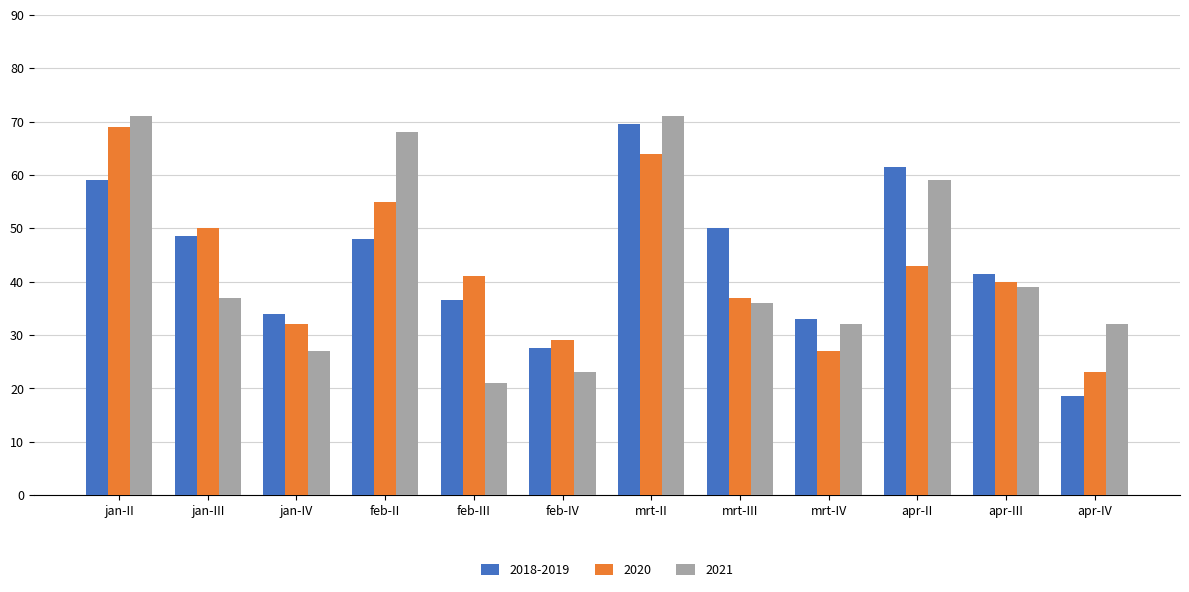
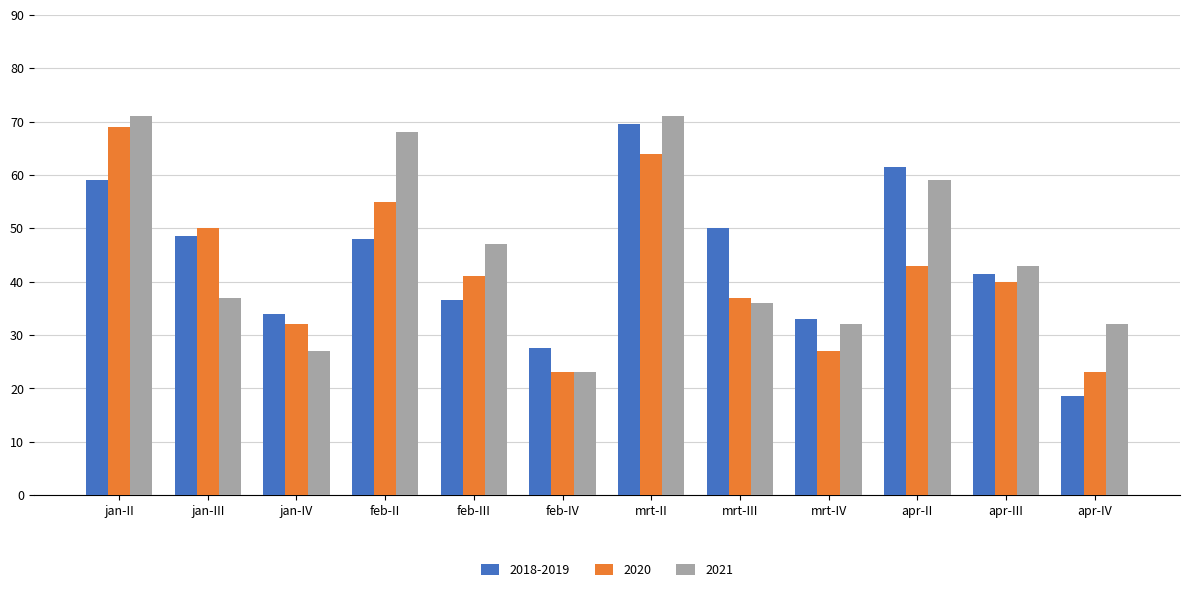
  {
    "2018-2019": {
      "jan-II": 59,
      "jan-III": 49,
      "jan-IV": 34,
      "feb-II": 48,
      "feb-III": 37,
      "feb-IV": 28,
      "mrt-II": 70,
      "mrt-III": 50,
      "mrt-IV": 33,
      "apr-II": 62,
      "apr-III": 42,
      "apr-IV": 19
    },
    "2020": {
      "jan-II": 69,
      "jan-III": 50,
      "jan-IV": 32,
      "feb-II": 55,
      "feb-III": 41,
-     "feb-IV": 29,
+     "feb-IV": 23,
      "mrt-II": 64,
      "mrt-III": 37,
      "mrt-IV": 27,
      "apr-II": 43,
      "apr-III": 40,
      "apr-IV": 23
    },
    "2021": {
      "jan-II": 71,
      "jan-III": 37,
      "jan-IV": 27,
      "feb-II": 68,
-     "feb-III": 21,
+     "feb-III": 47,
      "feb-IV": 23,
      "mrt-II": 71,
      "mrt-III": 36,
      "mrt-IV": 32,
      "apr-II": 59,
-     "apr-III": 39,
+     "apr-III": 43,
      "apr-IV": 32
    }
  }
